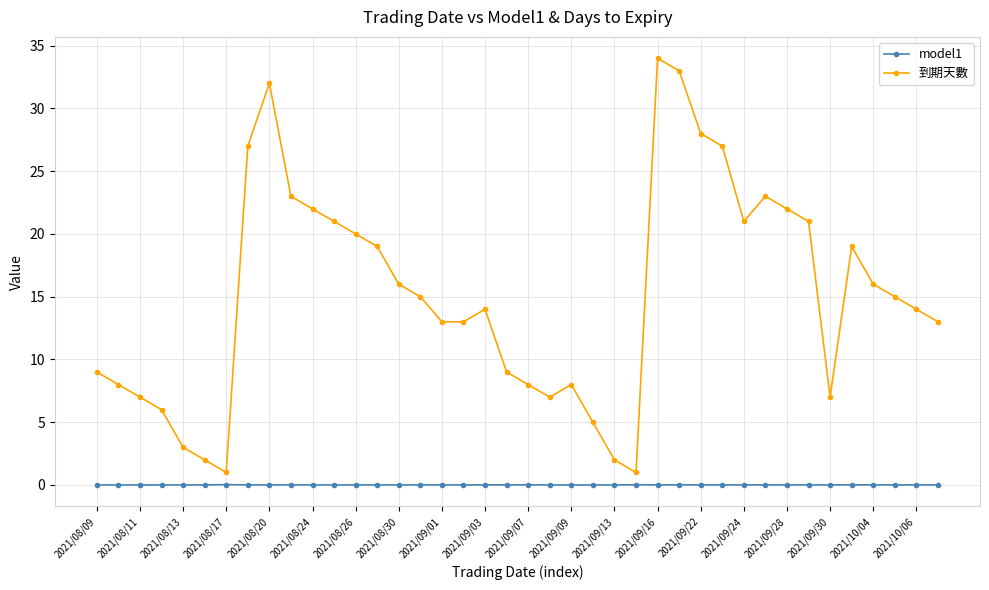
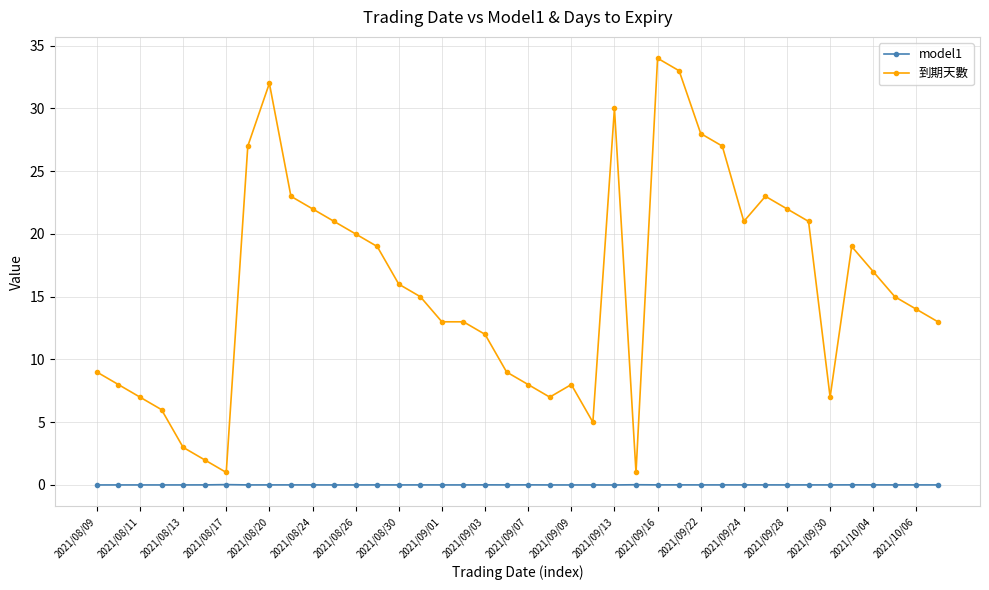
  {
    "model1": {
      "2021/08/09": 0,
      "2021/08/11": 0,
      "2021/08/13": 0,
      "2021/08/17": 0,
      "2021/08/20": 0,
      "2021/08/24": 0,
      "2021/08/26": 0,
      "2021/08/30": 0,
      "2021/09/01": 0,
      "2021/09/03": 0,
      "2021/09/07": 0,
      "2021/09/09": 0,
      "2021/09/13": 0,
      "2021/09/16": 0,
      "2021/09/22": 0,
      "2021/09/24": 0,
      "2021/09/28": 0,
      "2021/09/30": 0,
      "2021/10/04": 0,
      "2021/10/06": 0
    },
    "到期天數": {
      "2021/08/09": 9,
      "2021/08/11": 7,
      "2021/08/13": 3,
      "2021/08/17": 1,
      "2021/08/20": 32,
      "2021/08/24": 22,
      "2021/08/26": 20,
      "2021/08/30": 16,
      "2021/09/01": 13,
-     "2021/09/03": 14,
+     "2021/09/03": 12,
      "2021/09/07": 8,
      "2021/09/09": 8,
-     "2021/09/13": 2,
+     "2021/09/13": 30,
      "2021/09/16": 34,
      "2021/09/22": 28,
      "2021/09/24": 21,
      "2021/09/28": 22,
      "2021/09/30": 7,
-     "2021/10/04": 16,
+     "2021/10/04": 17,
      "2021/10/06": 14
    }
  }
